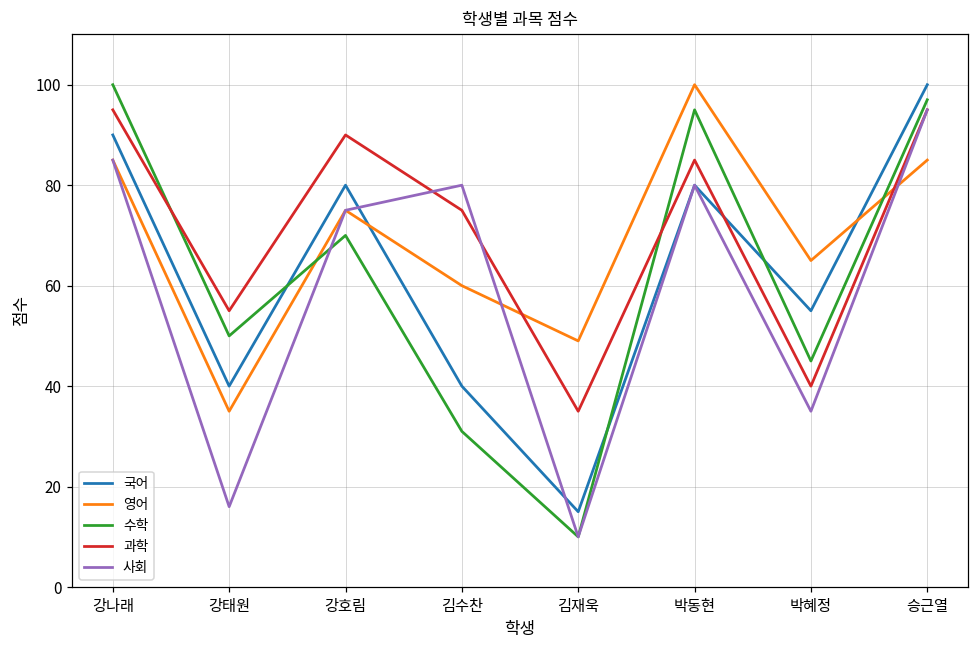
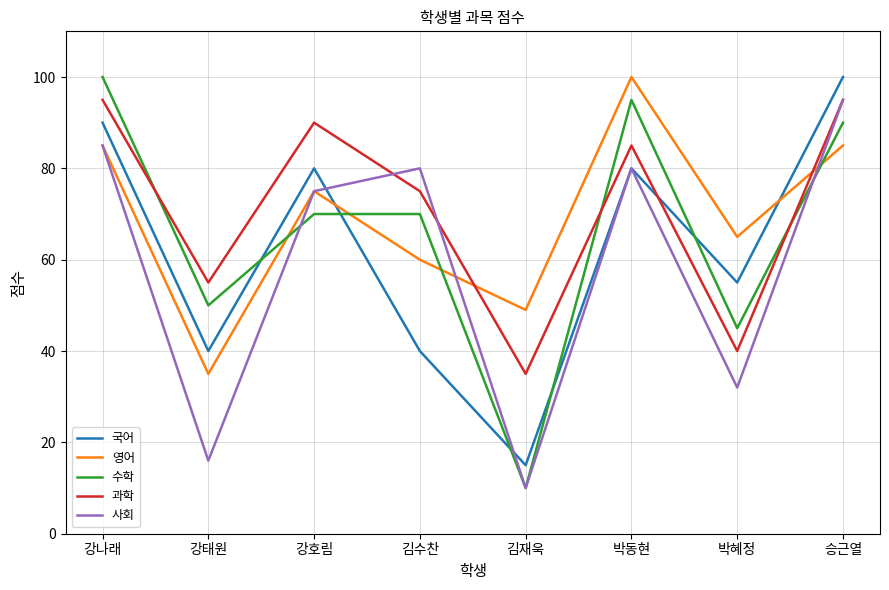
  {
    "국어": {
      "강나래": 90,
      "강태원": 40,
      "강호림": 80,
      "김수찬": 40,
      "김재욱": 15,
      "박혜정": 55,
      "승근열": 100
    },
    "영어": {
      "강태원": 35,
      "김수찬": 60,
      "김재욱": 49,
      "박동현": 100,
      "박혜정": 65,
      "승근열": 85
    },
    "수학": {
      "강나래": 100,
      "강태원": 50,
      "강호림": 70,
-     "김수찬": 31,
+     "김수찬": 70,
      "박동현": 95,
      "박혜정": 45,
-     "승근열": 97
+     "승근열": 90
    },
    "과학": {
      "강나래": 95,
      "강태원": 55,
      "강호림": 90,
      "김수찬": 75,
      "김재욱": 35,
      "박동현": 85,
      "박혜정": 40
    },
    "사회": {
      "강태원": 16,
      "김수찬": 80,
-     "박혜정": 35
+     "박혜정": 32
    }
  }
